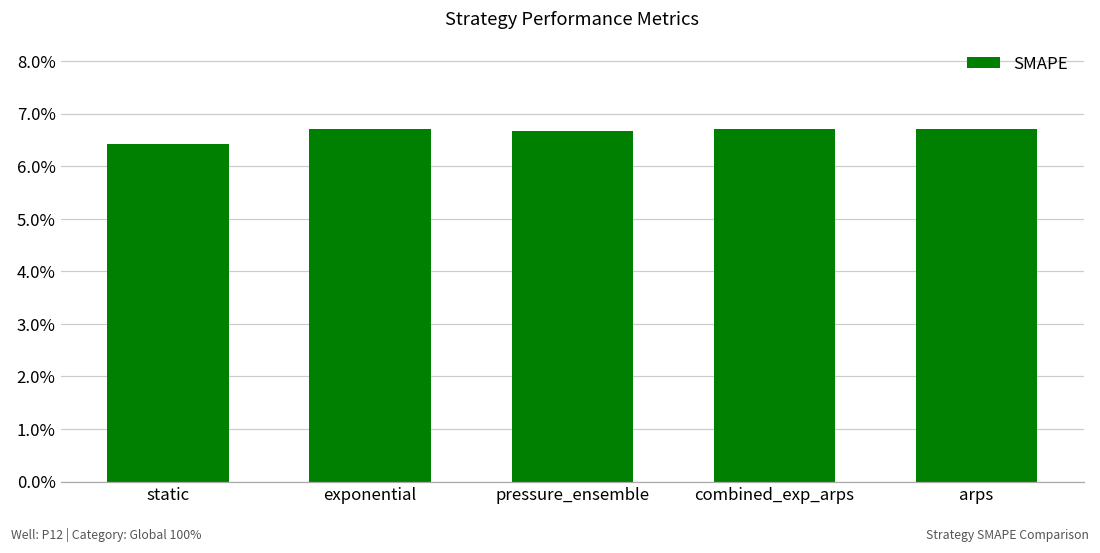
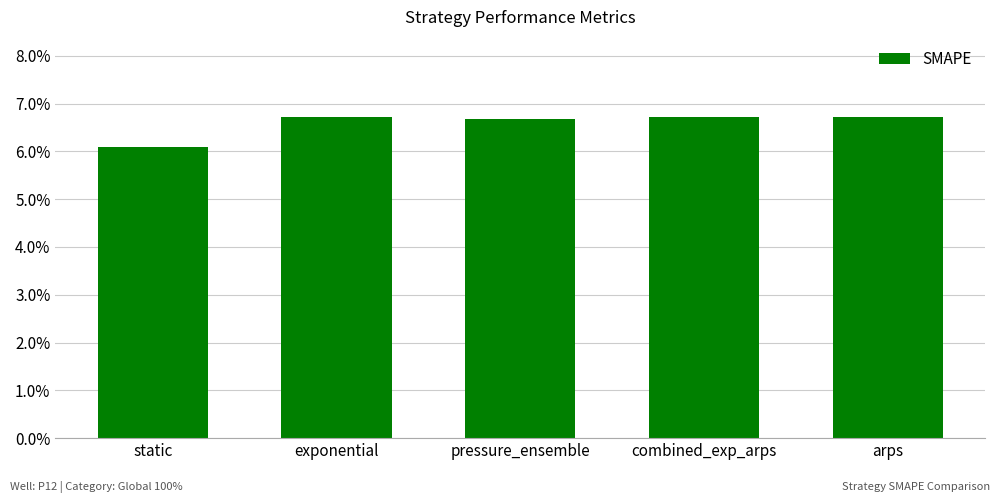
  {
-   "static": "6.4%",
+   "static": "6.1%",
    "exponential": "6.7%",
    "pressure_ensemble": "6.7%",
    "combined_exp_arps": "6.7%",
    "arps": "6.7%"
  }
